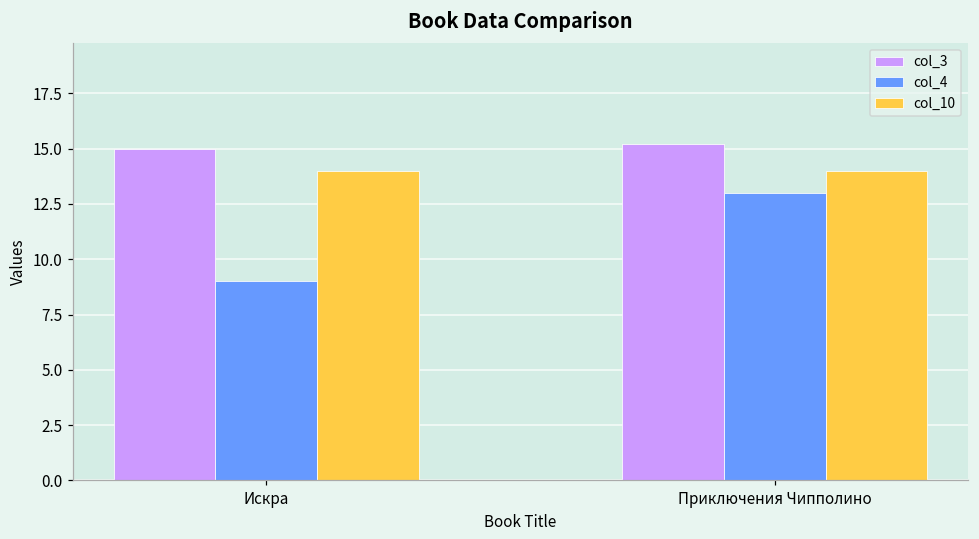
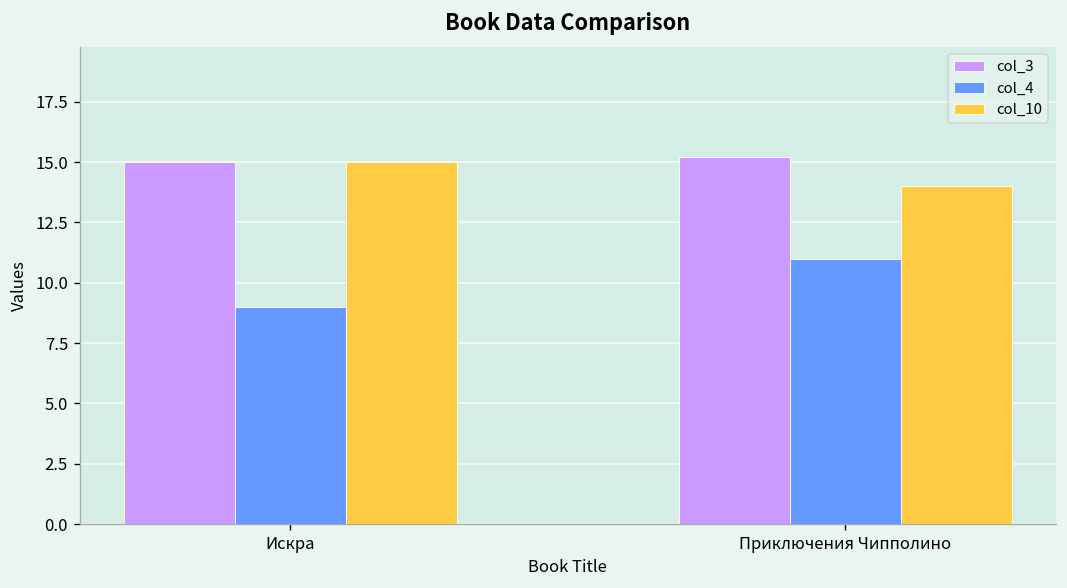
  {
    "col_3": {
      "Искра": 15,
      "Приключения Чипполино": 15.2
    },
    "col_4": {
      "Искра": 9,
-     "Приключения Чипполино": 13
+     "Приключения Чипполино": 11
    },
    "col_10": {
-     "Искра": 14,
+     "Искра": 15,
      "Приключения Чипполино": 14
    }
  }
